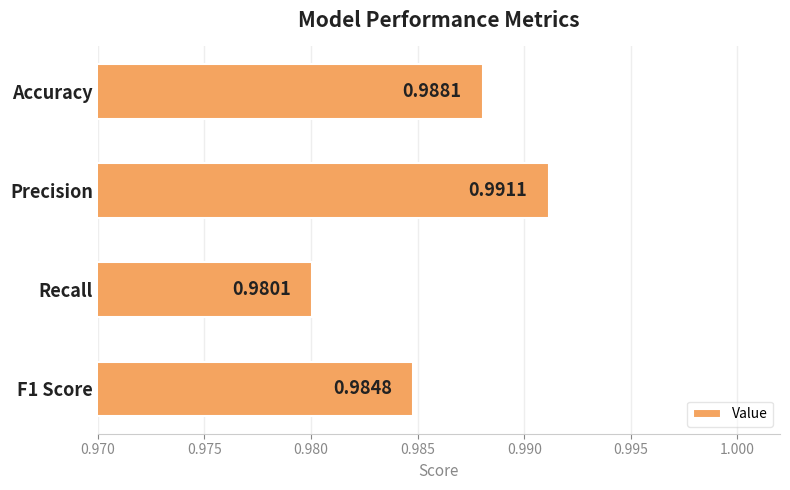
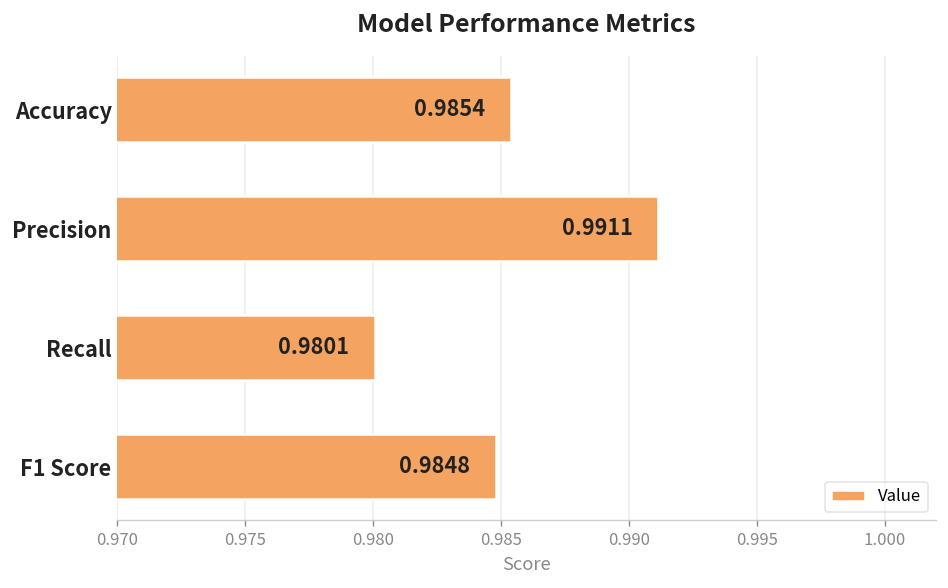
  {
-   "Accuracy": 0.9881,
+   "Accuracy": 0.9854,
    "Precision": 0.9911,
    "Recall": 0.9801,
    "F1 Score": 0.9848
  }
